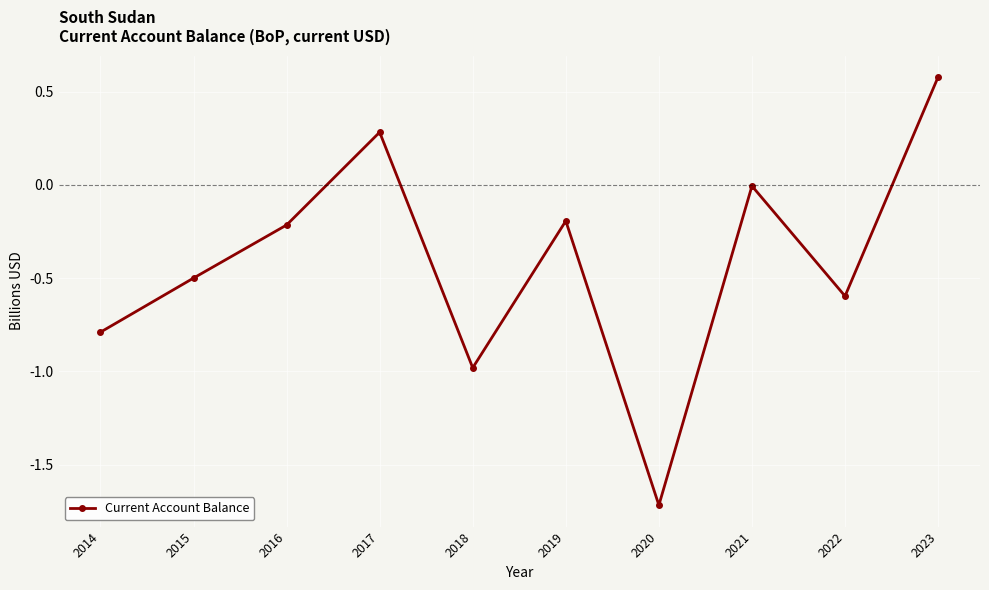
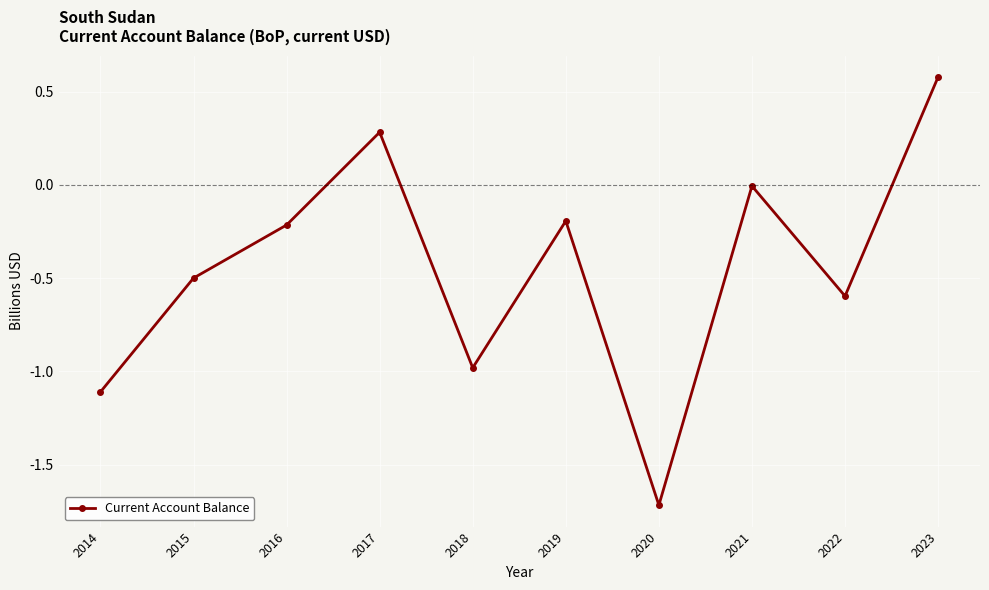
  {
-   "2014": -0.79,
+   "2014": -1.11,
    "2015": -0.50,
    "2016": -0.22,
    "2017": 0.28,
    "2018": -0.98,
    "2019": -0.19,
    "2020": -1.72,
    "2021": -0.01,
    "2022": -0.60,
    "2023": 0.58
  }
